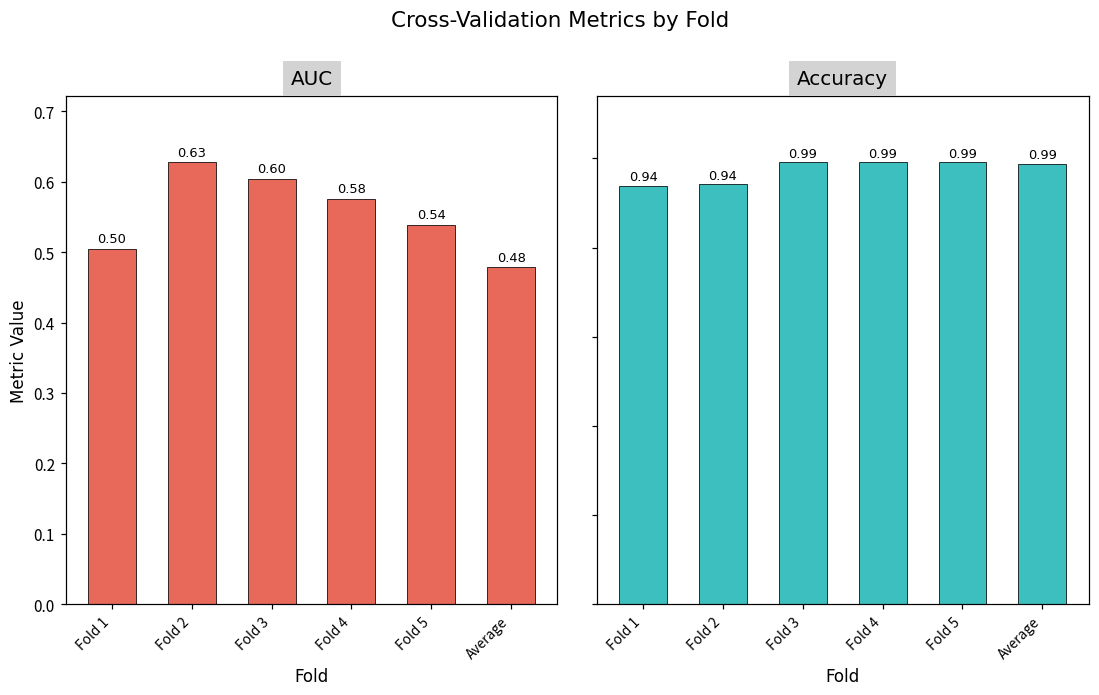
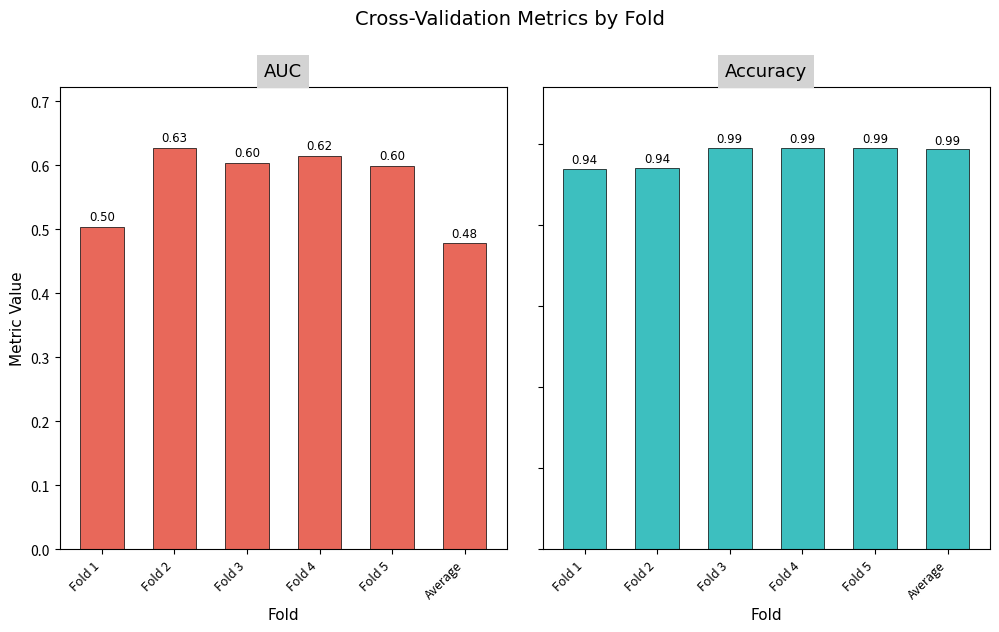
  {
    "AUC": {
      "Fold 1": 0.50,
      "Fold 2": 0.63,
      "Fold 3": 0.60,
-     "Fold 4": 0.58,
-     "Fold 5": 0.54,
+     "Fold 4": 0.62,
+     "Fold 5": 0.60,
      "Average": 0.48
    },
    "Accuracy": {
      "Fold 1": 0.94,
      "Fold 2": 0.94,
      "Fold 3": 0.99,
      "Fold 4": 0.99,
      "Fold 5": 0.99,
      "Average": 0.99
    }
  }
